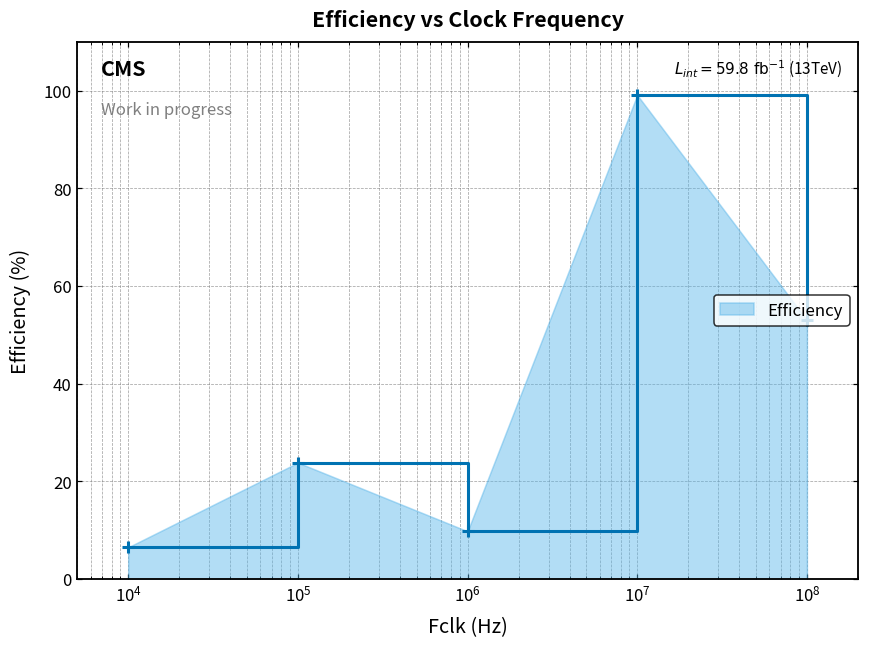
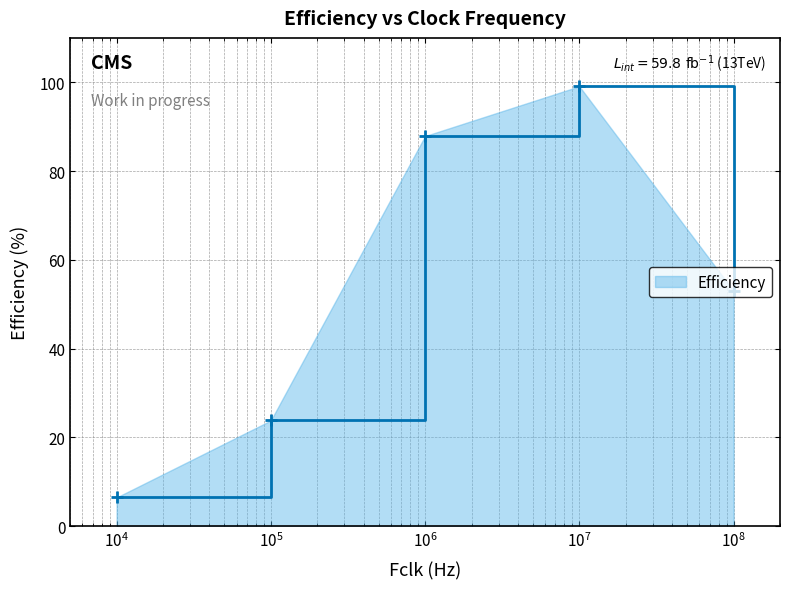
  {
    "10^4": 6,
    "10^5": 24,
-   "10^6": 10,
+   "10^6": 88,
    "10^7": 99
  }
